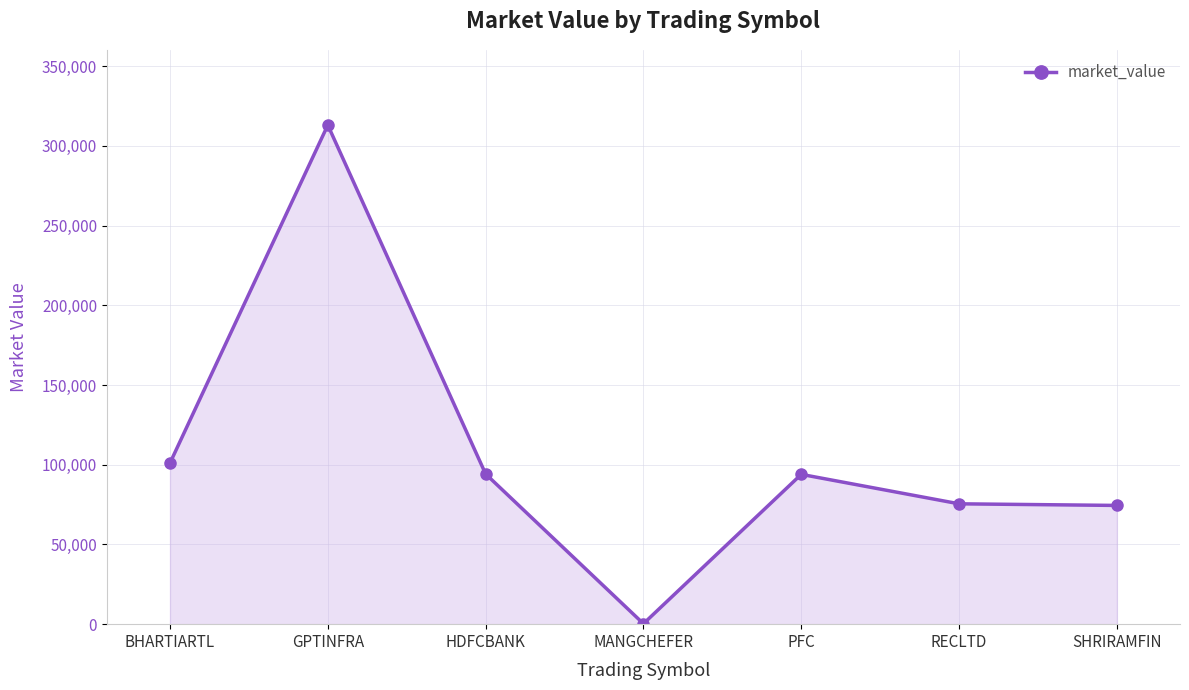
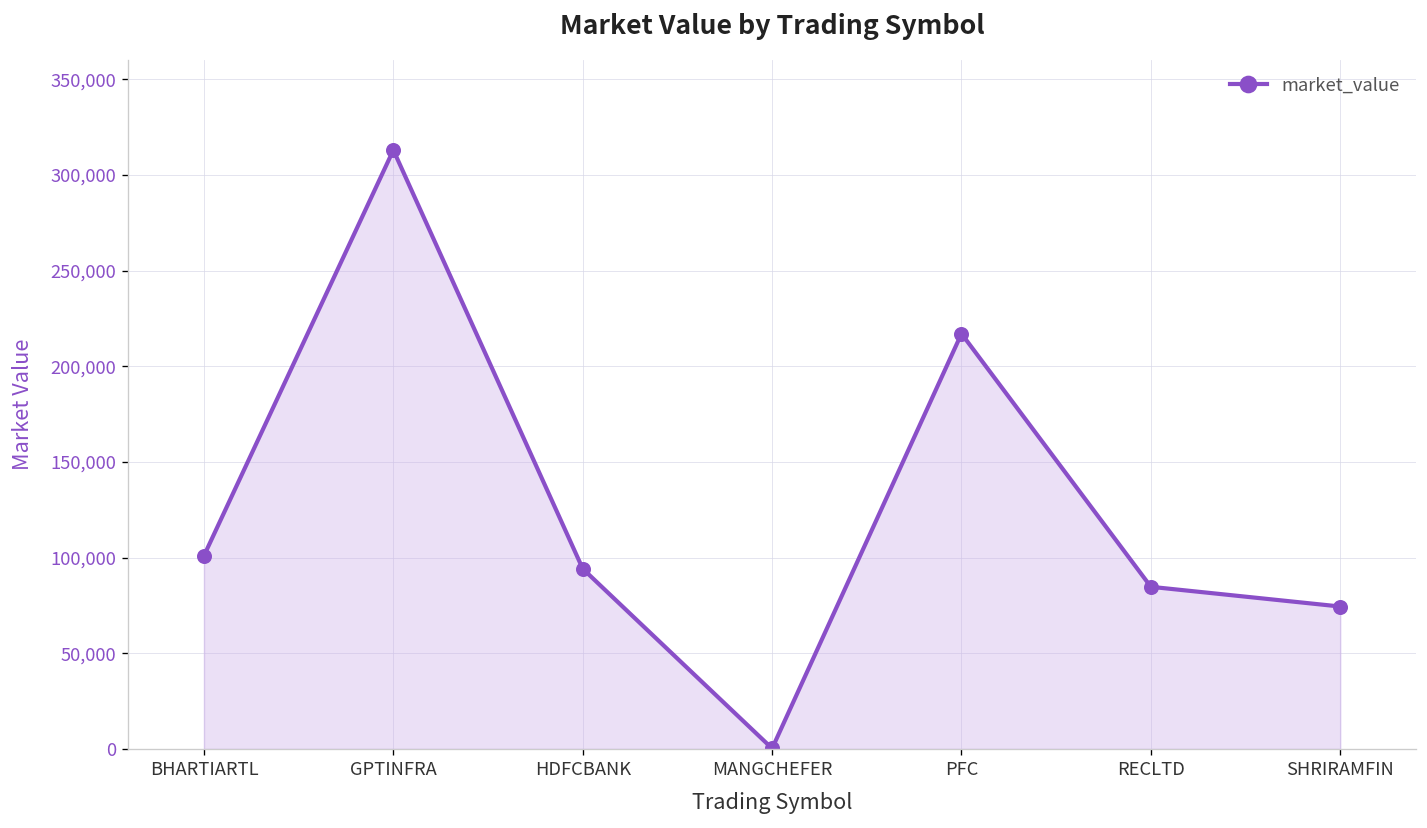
  {
    "BHARTIARTL": "101,000",
    "GPTINFRA": "313,000",
    "HDFCBANK": "94,000",
    "MANGCHEFER": "0",
-   "PFC": "94,000",
-   "RECLTD": "75,000",
+   "PFC": "217,000",
+   "RECLTD": "85,000",
    "SHRIRAMFIN": "74,000"
  }
